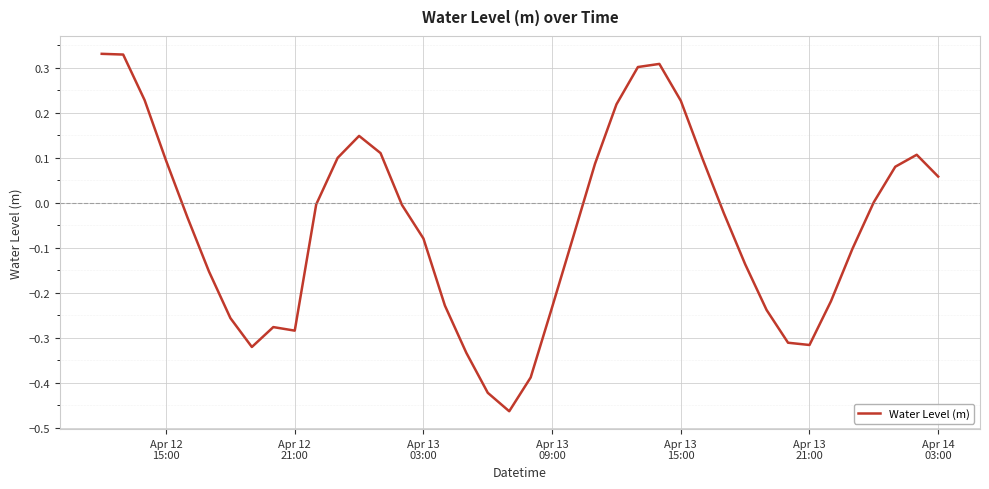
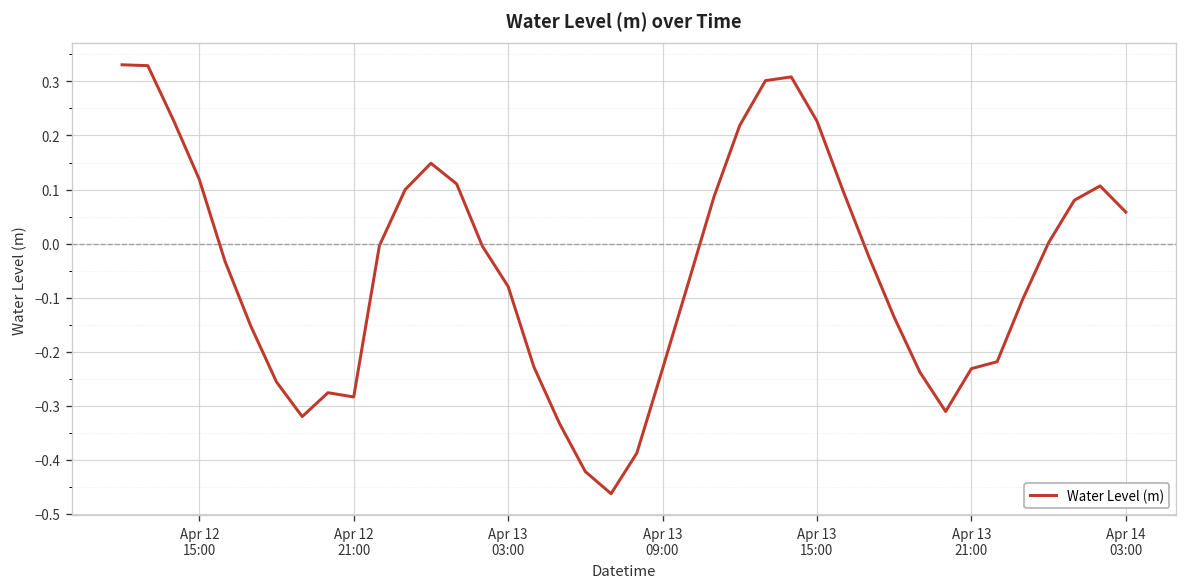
  {
-   "Apr 12 15:00": 0.09,
+   "Apr 12 15:00": 0.12,
    "Apr 12 21:00": -0.28,
    "Apr 13 03:00": -0.08,
    "Apr 13 09:00": -0.23,
    "Apr 13 15:00": 0.23,
-   "Apr 13 21:00": -0.32,
+   "Apr 13 21:00": -0.23,
    "Apr 14 03:00": 0.06
  }
